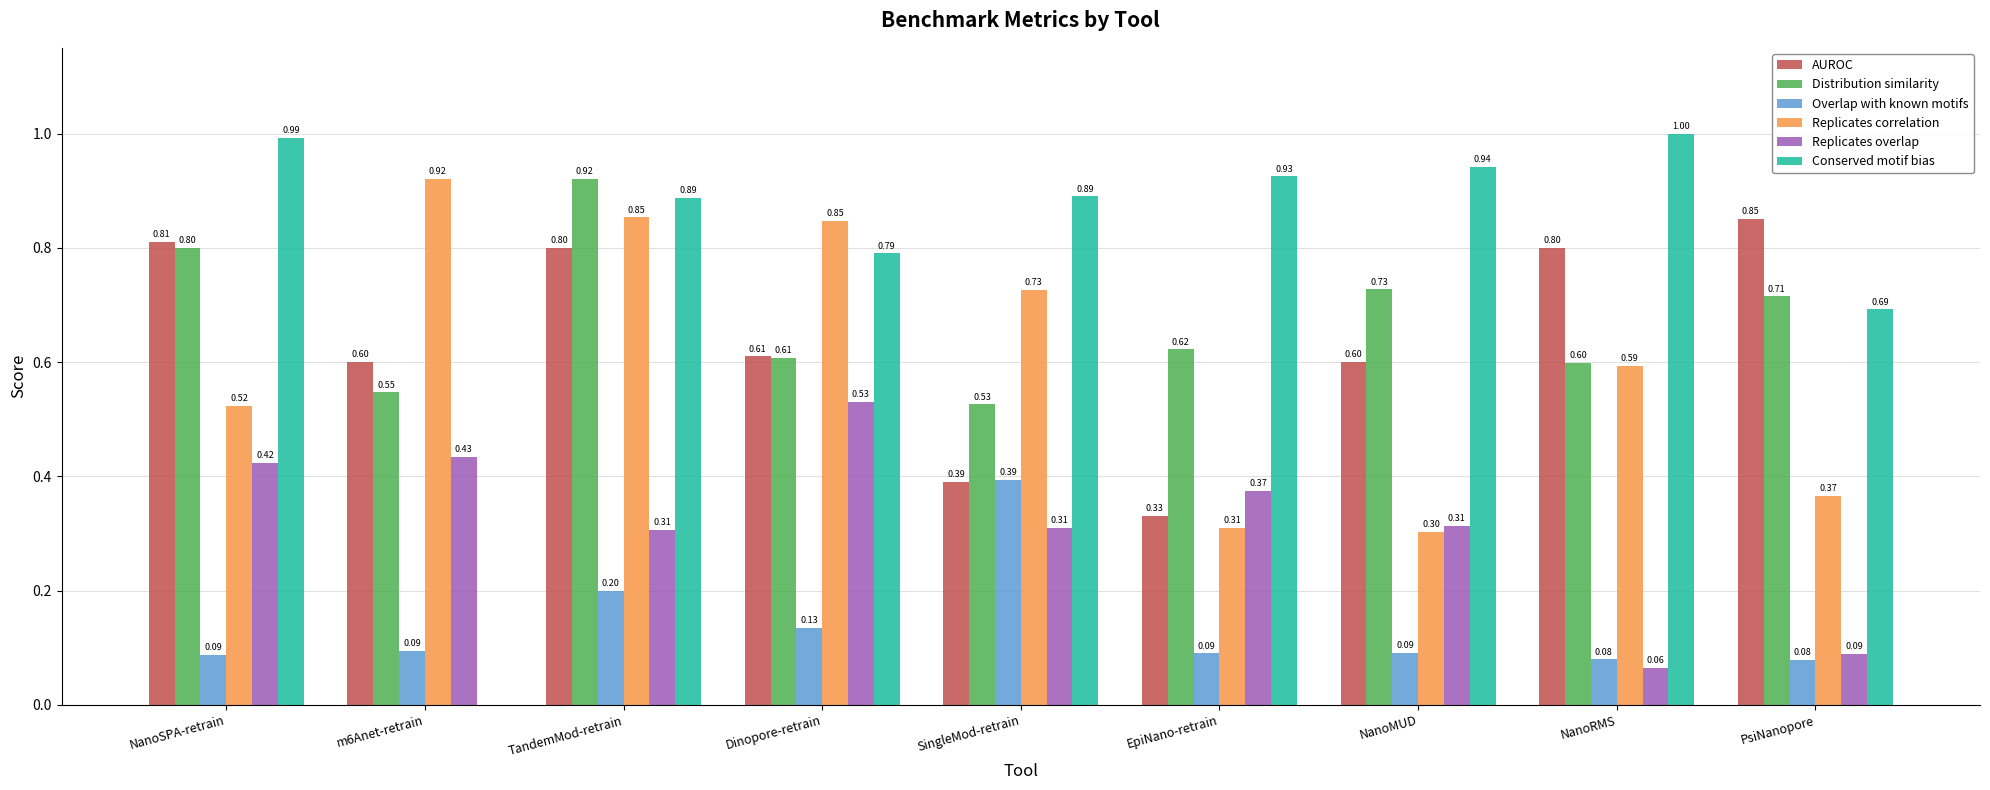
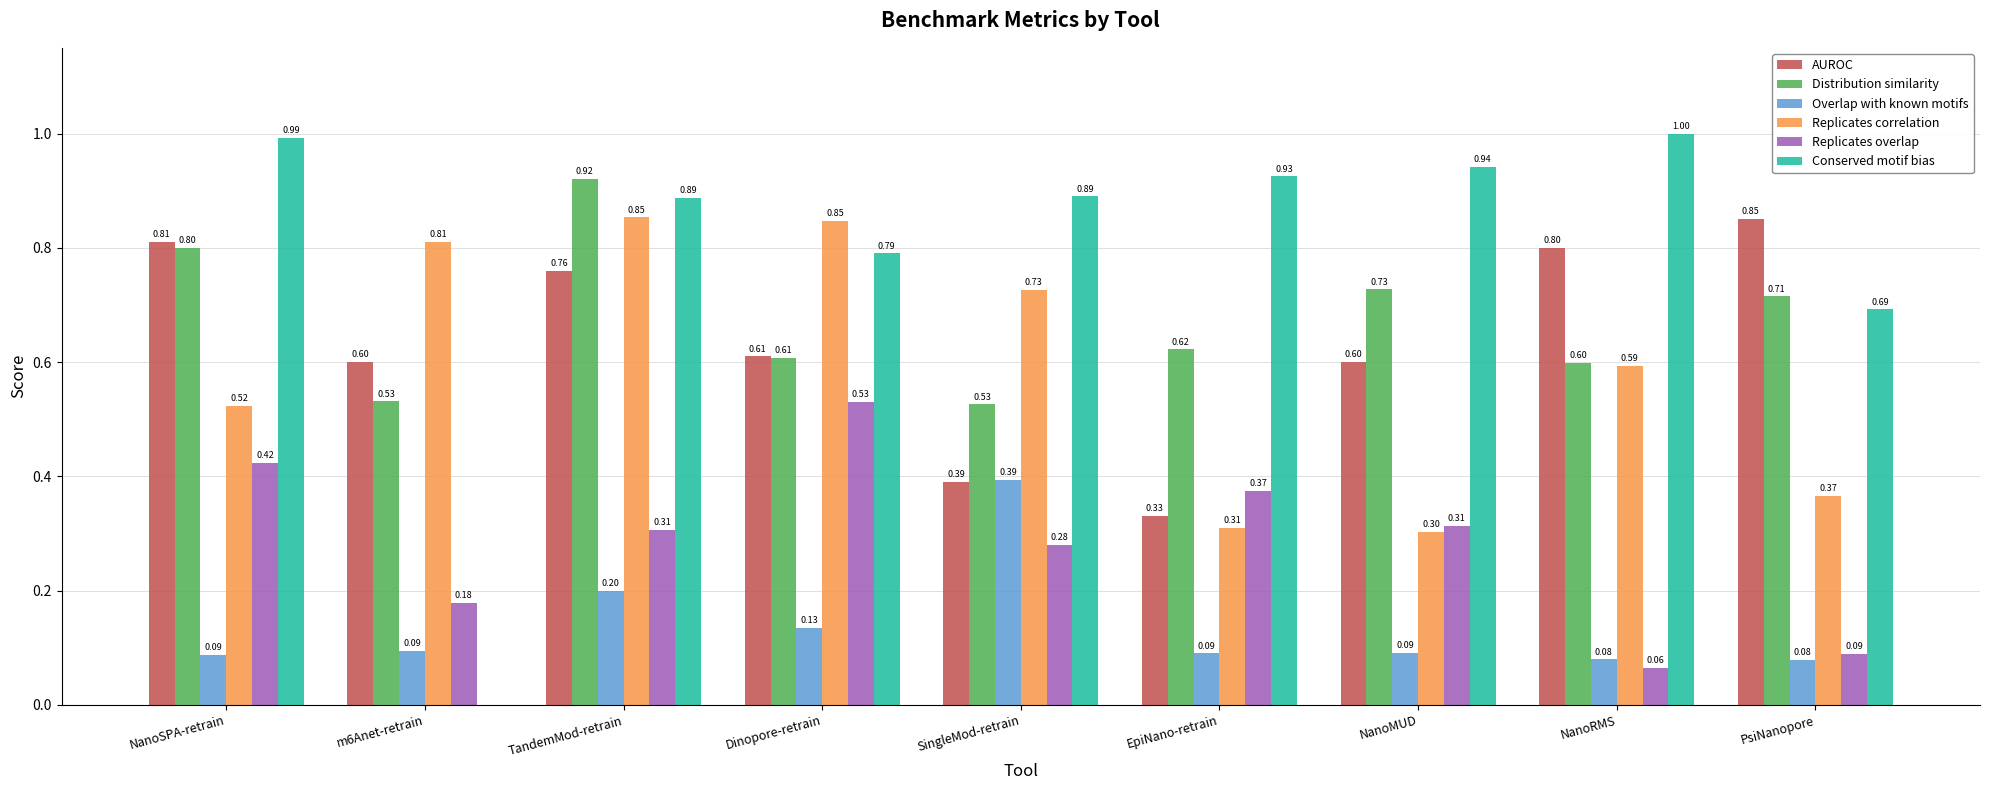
  {
    "AUROC": {
      "NanoSPA-retrain": 0.81,
      "m6Anet-retrain": 0.60,
-     "TandemMod-retrain": 0.80,
+     "TandemMod-retrain": 0.76,
      "Dinopore-retrain": 0.61,
      "SingleMod-retrain": 0.39,
      "EpiNano-retrain": 0.33,
      "NanoMUD": 0.60,
      "NanoRMS": 0.80,
      "PsiNanopore": 0.85
    },
    "Distribution similarity": {
      "NanoSPA-retrain": 0.80,
-     "m6Anet-retrain": 0.55,
+     "m6Anet-retrain": 0.53,
      "TandemMod-retrain": 0.92,
      "Dinopore-retrain": 0.61,
      "SingleMod-retrain": 0.53,
      "EpiNano-retrain": 0.62,
      "NanoMUD": 0.73,
      "NanoRMS": 0.60,
      "PsiNanopore": 0.71
    },
    "Overlap with known motifs": {
      "NanoSPA-retrain": 0.09,
      "m6Anet-retrain": 0.09,
      "TandemMod-retrain": 0.20,
      "Dinopore-retrain": 0.13,
      "SingleMod-retrain": 0.39,
      "EpiNano-retrain": 0.09,
      "NanoMUD": 0.09,
      "NanoRMS": 0.08,
      "PsiNanopore": 0.08
    },
    "Replicates correlation": {
      "NanoSPA-retrain": 0.52,
-     "m6Anet-retrain": 0.92,
+     "m6Anet-retrain": 0.81,
      "TandemMod-retrain": 0.85,
      "Dinopore-retrain": 0.85,
      "SingleMod-retrain": 0.73,
      "EpiNano-retrain": 0.31,
      "NanoMUD": 0.30,
      "NanoRMS": 0.59,
      "PsiNanopore": 0.37
    },
    "Replicates overlap": {
      "NanoSPA-retrain": 0.42,
-     "m6Anet-retrain": 0.43,
+     "m6Anet-retrain": 0.18,
      "TandemMod-retrain": 0.31,
      "Dinopore-retrain": 0.53,
-     "SingleMod-retrain": 0.31,
+     "SingleMod-retrain": 0.28,
      "EpiNano-retrain": 0.37,
      "NanoMUD": 0.31,
      "NanoRMS": 0.06,
      "PsiNanopore": 0.09
    },
    "Conserved motif bias": {
      "NanoSPA-retrain": 0.99,
      "TandemMod-retrain": 0.89,
      "Dinopore-retrain": 0.79,
      "SingleMod-retrain": 0.89,
      "EpiNano-retrain": 0.93,
      "NanoMUD": 0.94,
      "NanoRMS": 1.00,
      "PsiNanopore": 0.69
    }
  }
